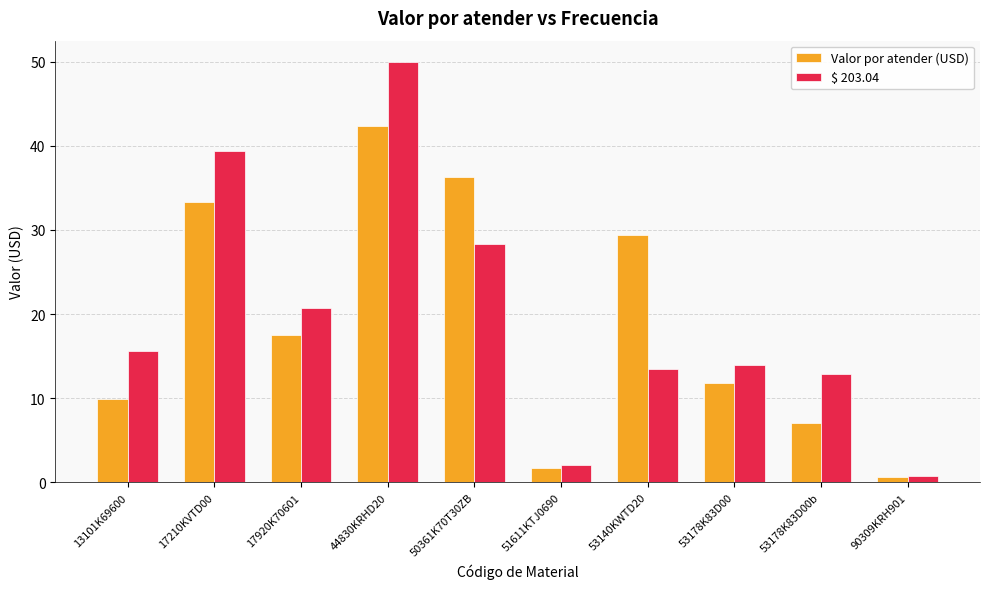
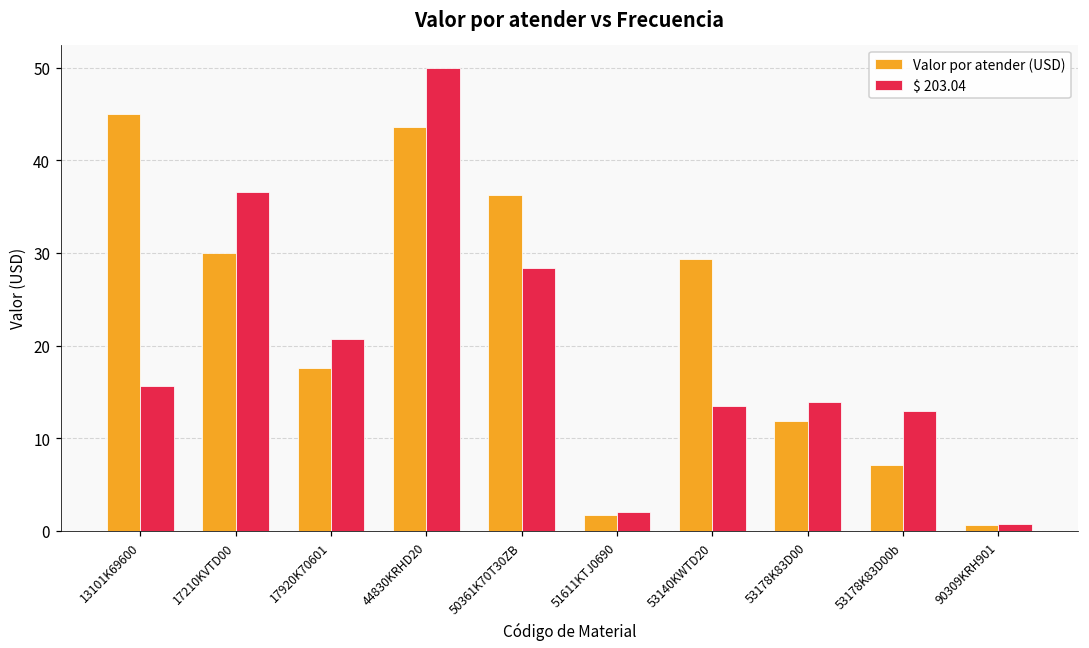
  {
    "Valor por atender (USD)": {
-     "13101K69600": 10,
-     "17210KVTD00": 33,
+     "13101K69600": 45,
+     "17210KVTD00": 30,
      "17920K70601": 18,
-     "44830KRHD20": 42,
+     "44830KRHD20": 44,
      "50361K70T30ZB": 36,
      "51611KTJ0690": 2,
      "53140KWTD20": 29,
      "53178K83D00": 12,
      "53178K83D00b": 7,
      "90309KRH901": 1
    },
    "$ 203.04": {
      "13101K69600": 16,
-     "17210KVTD00": 39,
+     "17210KVTD00": 37,
      "17920K70601": 21,
      "44830KRHD20": 50,
      "50361K70T30ZB": 28,
      "51611KTJ0690": 2,
      "53140KWTD20": 13,
      "53178K83D00": 14,
      "53178K83D00b": 13,
      "90309KRH901": 1
    }
  }
